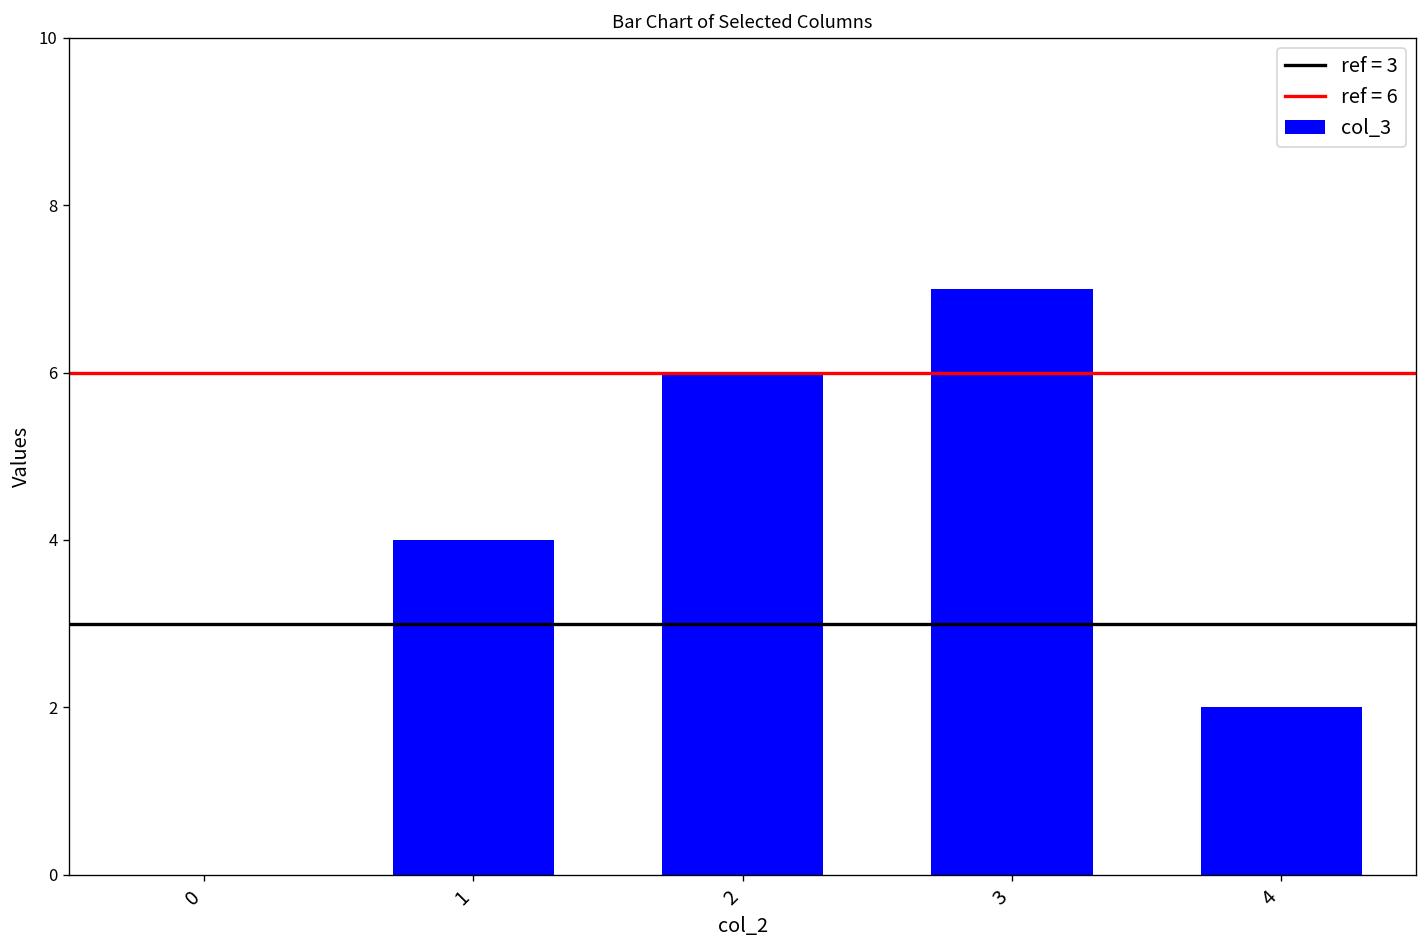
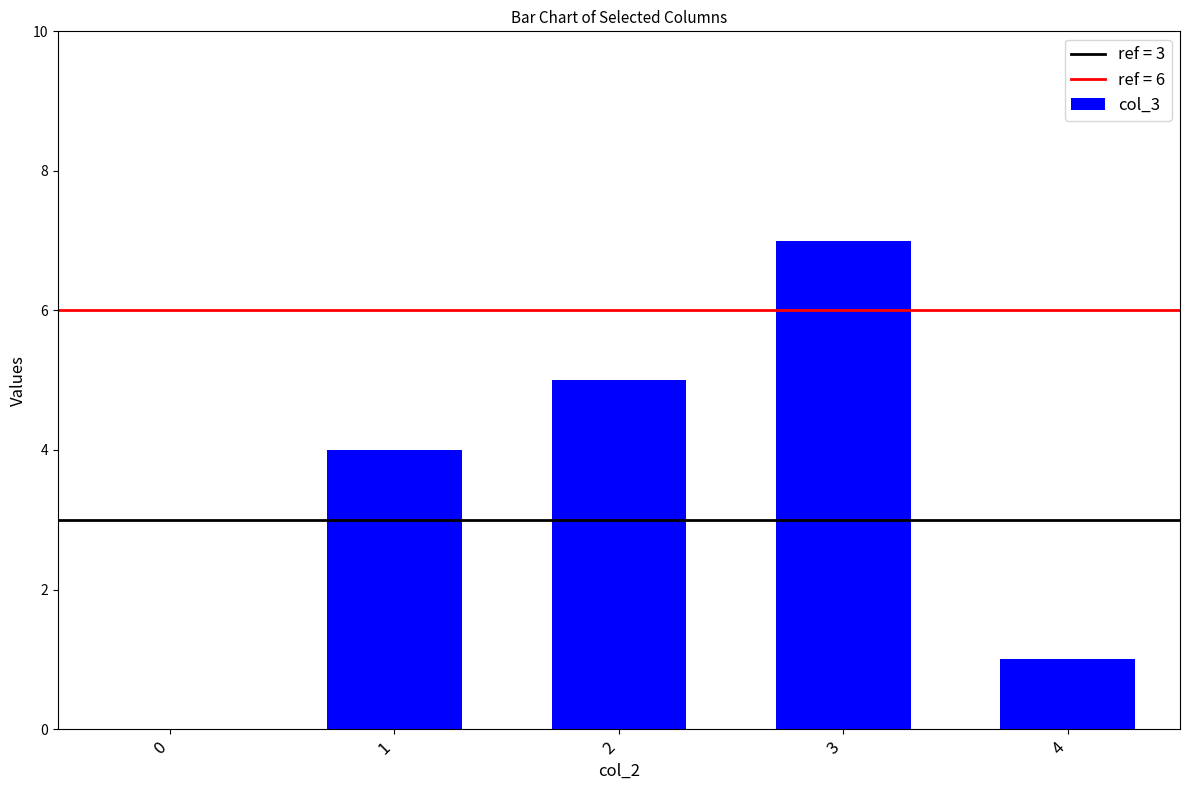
  {
    "0": 0,
    "1": 4,
-   "2": 6,
+   "2": 5,
    "3": 7,
-   "4": 2
+   "4": 1
  }
